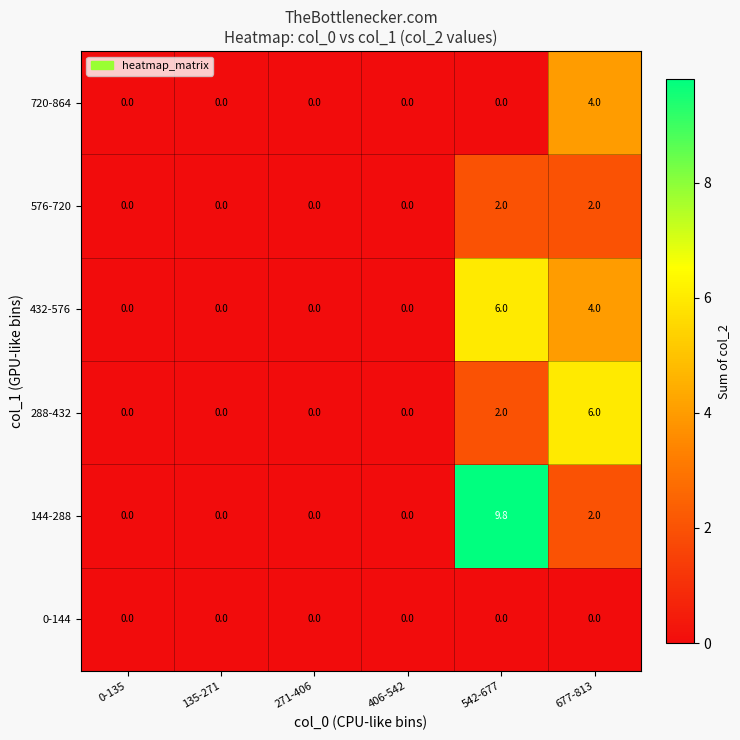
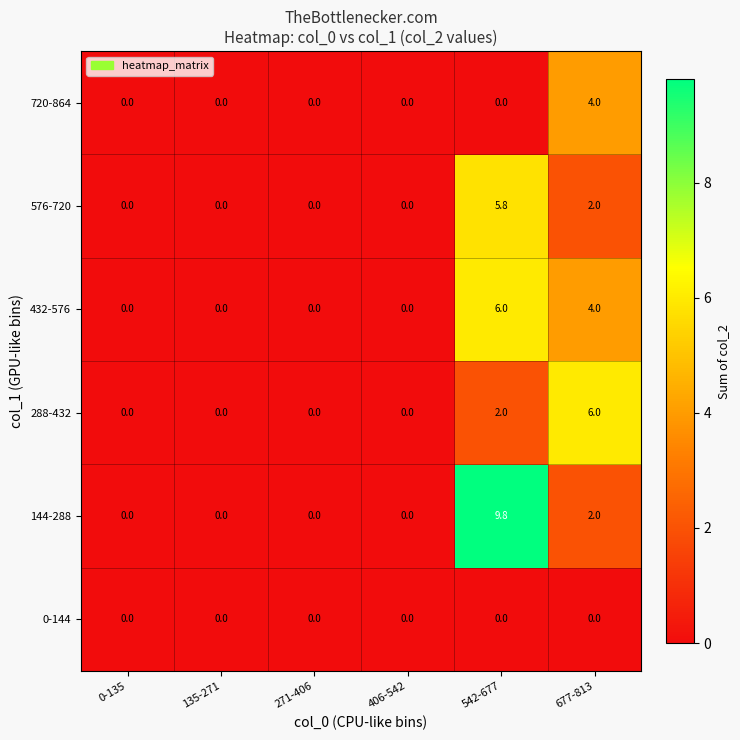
  {
    "720-864": {
      "0-135": 0.0,
      "135-271": 0.0,
      "271-406": 0.0,
      "406-542": 0.0,
      "542-677": 0.0,
      "677-813": 4.0
    },
    "576-720": {
      "0-135": 0.0,
      "135-271": 0.0,
      "271-406": 0.0,
      "406-542": 0.0,
-     "542-677": 2.0,
+     "542-677": 5.8,
      "677-813": 2.0
    },
    "432-576": {
      "0-135": 0.0,
      "135-271": 0.0,
      "271-406": 0.0,
      "406-542": 0.0,
      "542-677": 6.0,
      "677-813": 4.0
    },
    "288-432": {
      "0-135": 0.0,
      "135-271": 0.0,
      "271-406": 0.0,
      "406-542": 0.0,
      "542-677": 2.0,
      "677-813": 6.0
    },
    "144-288": {
      "0-135": 0.0,
      "135-271": 0.0,
      "271-406": 0.0,
      "406-542": 0.0,
      "542-677": 9.8,
      "677-813": 2.0
    },
    "0-144": {
      "0-135": 0.0,
      "135-271": 0.0,
      "271-406": 0.0,
      "406-542": 0.0,
      "542-677": 0.0,
      "677-813": 0.0
    }
  }
